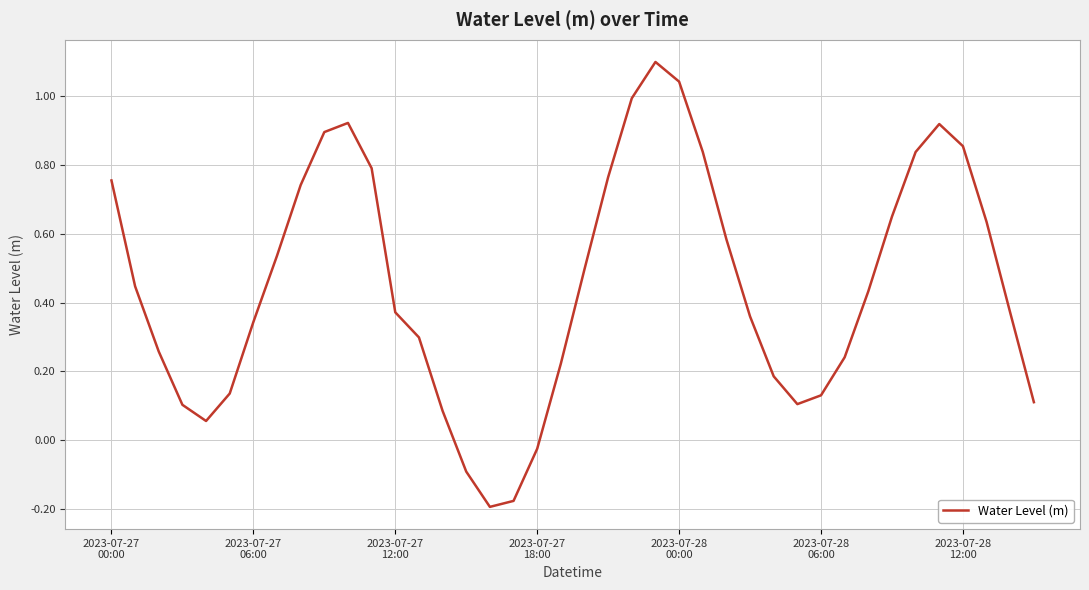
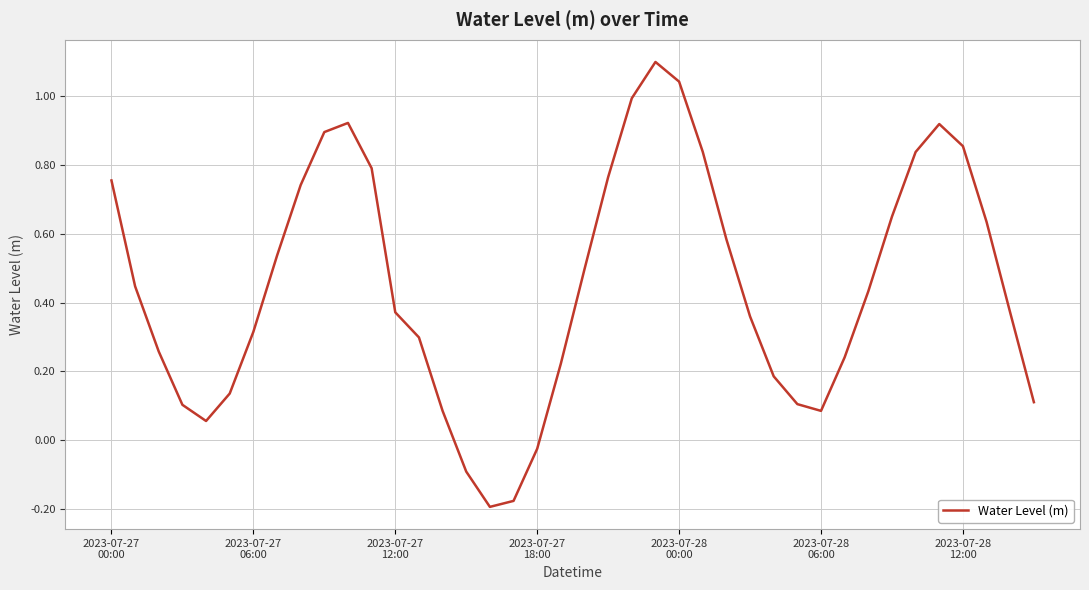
  {
    "2023-07-27 00:00": 0.75,
-   "2023-07-27 06:00": 0.34,
+   "2023-07-27 06:00": 0.32,
    "2023-07-27 12:00": 0.37,
    "2023-07-27 18:00": -0.02,
    "2023-07-28 00:00": 1.04,
-   "2023-07-28 06:00": 0.13,
+   "2023-07-28 06:00": 0.09,
    "2023-07-28 12:00": 0.85
  }
